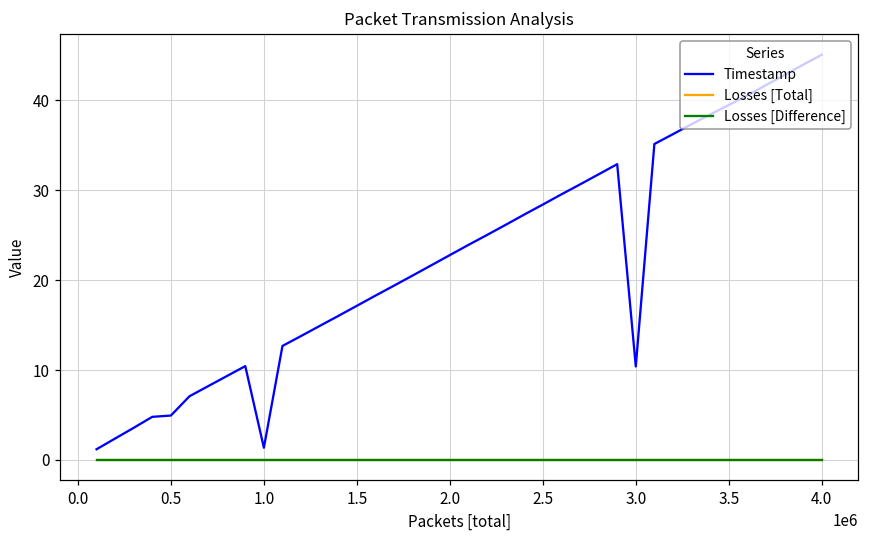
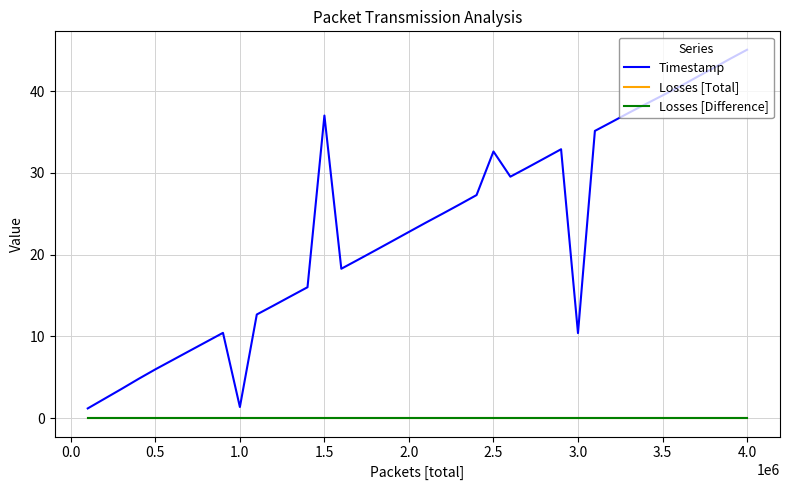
  {
    "Timestamp": {
-     "0.5": 5,
+     "0.5": 6,
      "1.0": 1,
-     "1.5": 17,
+     "1.5": 37,
      "2.0": 23,
-     "2.5": 28,
+     "2.5": 33,
      "3.0": 10
    },
    "Losses [Difference]": {
      "0.5": 0,
      "1.0": 0,
      "1.5": 0,
      "2.0": 0,
      "2.5": 0,
      "3.0": 0,
      "3.5": 0,
      "4.0": 0
    }
  }
